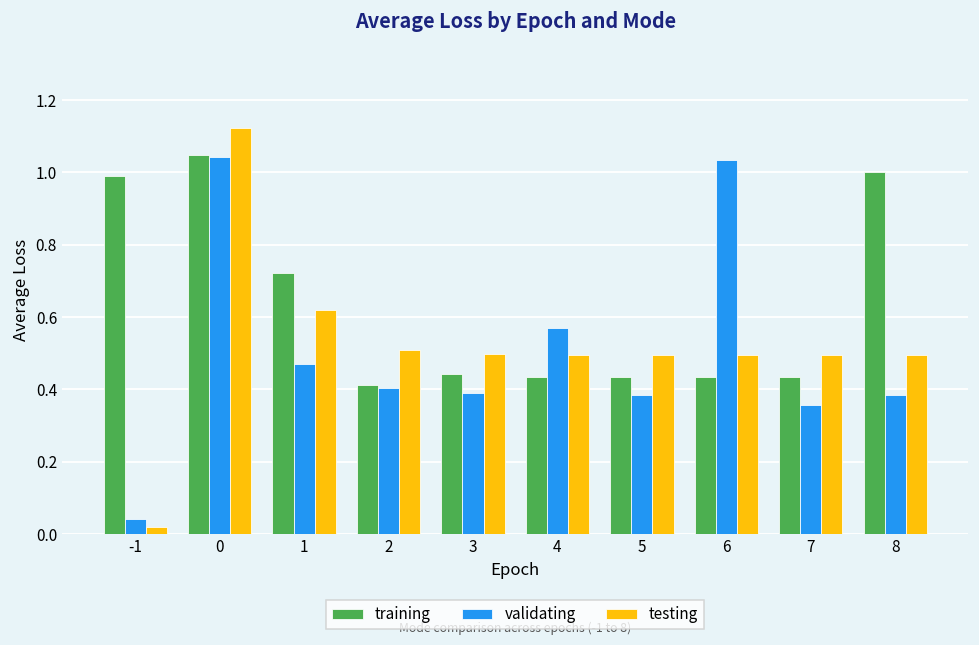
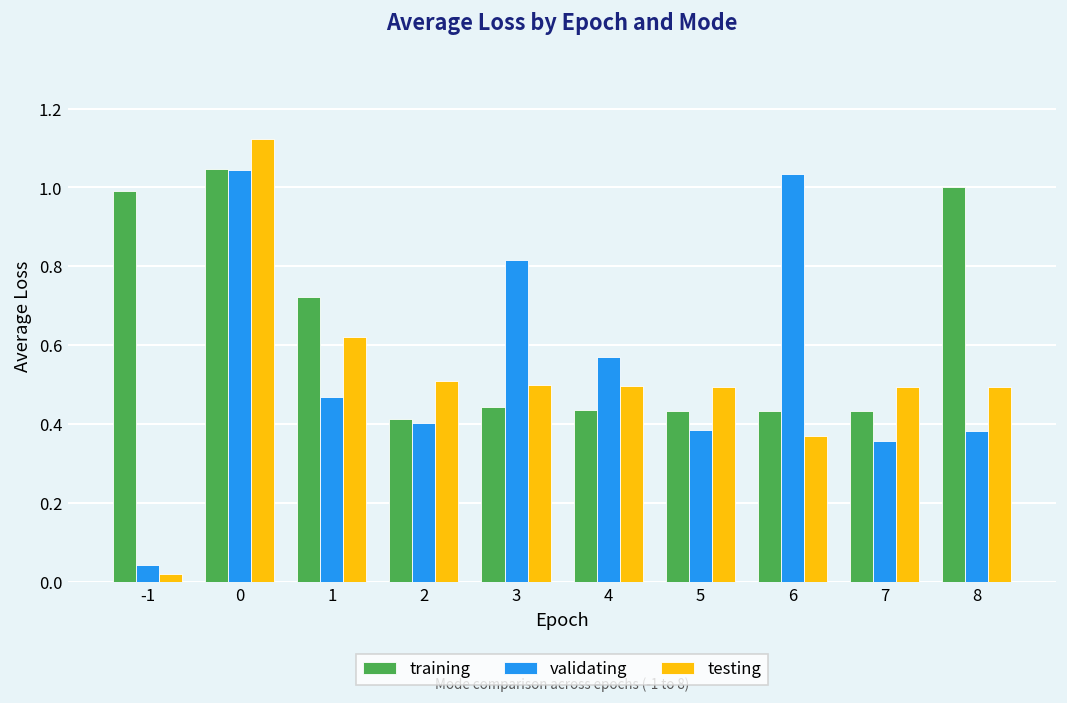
  {
    "training": {
      "-1": 0.99,
      "0": 1.05,
      "1": 0.72,
      "2": 0.41,
      "3": 0.44,
      "4": 0.44,
      "5": 0.43,
      "6": 0.43,
      "7": 0.43,
      "8": 1.00
    },
    "validating": {
      "-1": 0.04,
      "0": 1.04,
      "1": 0.47,
      "2": 0.40,
-     "3": 0.39,
+     "3": 0.81,
      "4": 0.57,
      "5": 0.38,
      "6": 1.03,
      "7": 0.36,
      "8": 0.38
    },
    "testing": {
      "-1": 0.02,
      "0": 1.12,
      "1": 0.62,
      "2": 0.51,
      "3": 0.50,
      "4": 0.50,
      "5": 0.50,
-     "6": 0.50,
+     "6": 0.37,
      "7": 0.50,
      "8": 0.49
    }
  }
